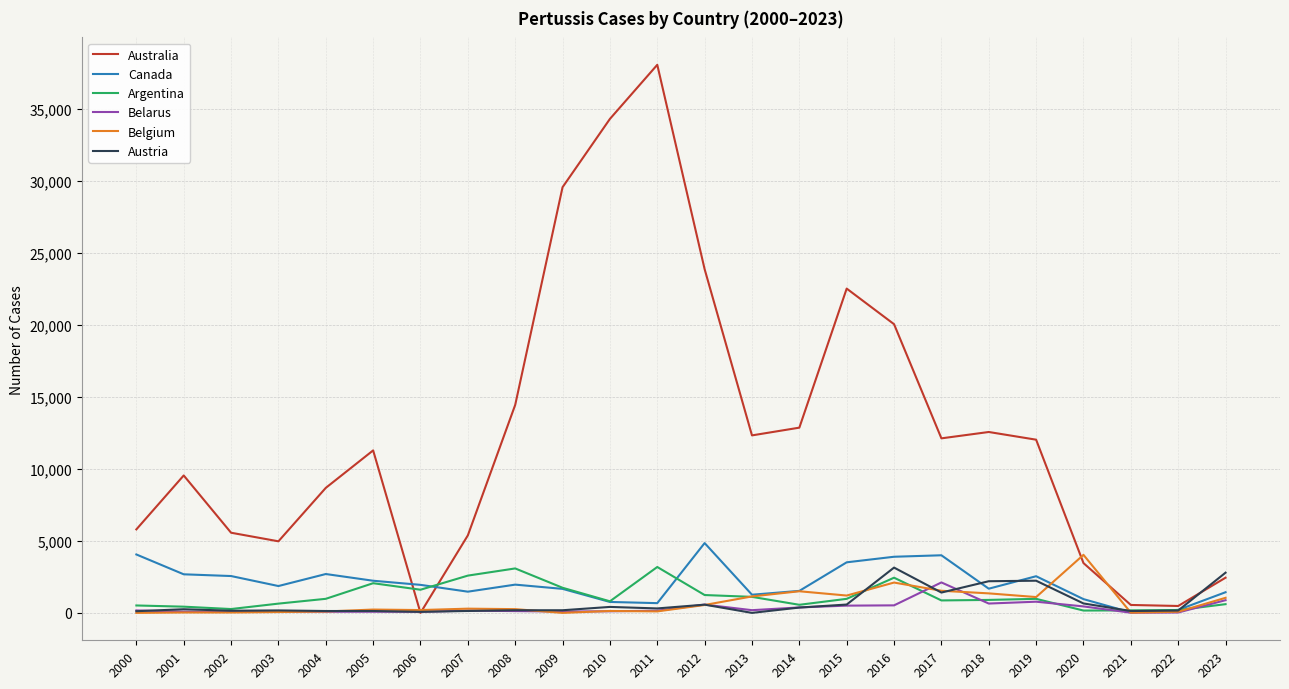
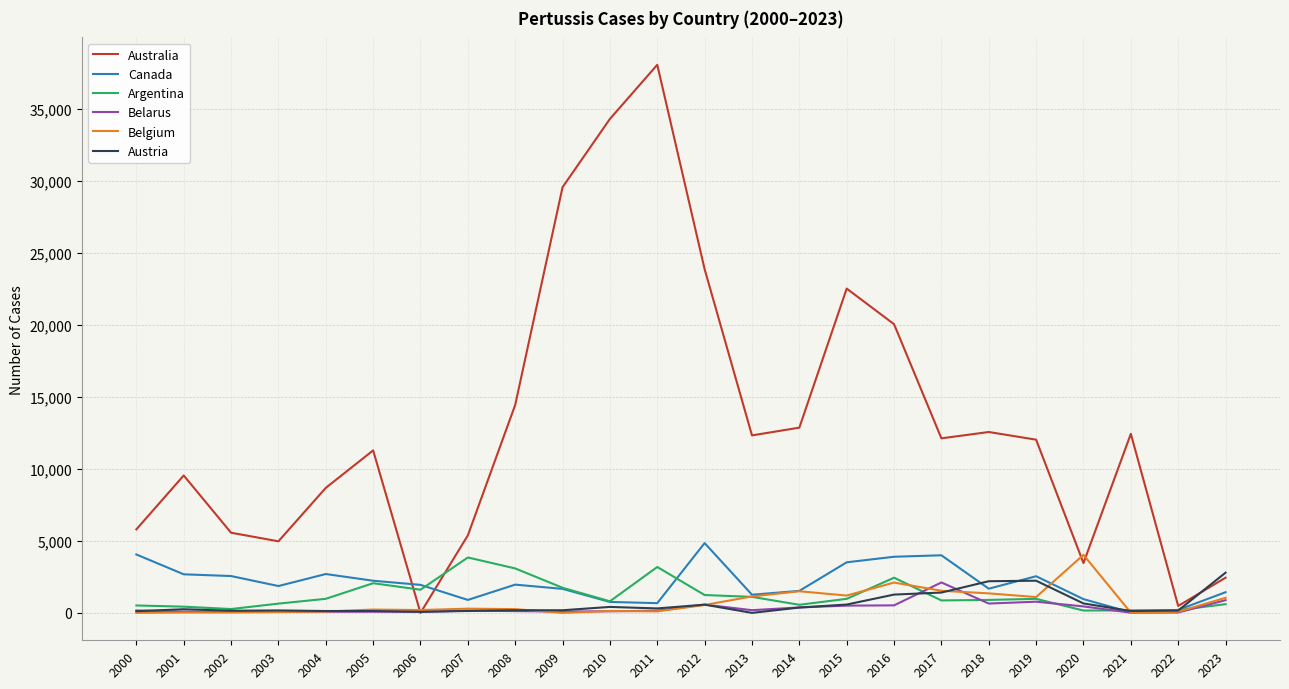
  {
    "Australia": {
      "2000": "5,800",
      "2001": "9,500",
      "2002": "5,600",
      "2003": "5,000",
      "2004": "8,700",
      "2005": "11,300",
      "2007": "5,400",
      "2008": "14,400",
      "2009": "29,500",
      "2010": "34,300",
      "2011": "38,000",
      "2012": "23,900",
      "2013": "12,300",
      "2014": "12,900",
      "2015": "22,500",
      "2016": "20,000",
      "2017": "12,100",
      "2018": "12,600",
      "2019": "12,000",
      "2020": "3,500",
-     "2021": "600",
+     "2021": "12,400",
      "2022": "500",
      "2023": "2,400"
    },
    "Canada": {
      "2000": "4,100",
      "2001": "2,700",
      "2002": "2,600",
      "2003": "1,900",
      "2004": "2,700",
      "2006": "1,900",
-     "2007": "1,500",
+     "2007": "900",
      "2008": "2,000",
      "2011": "700",
      "2012": "4,800",
      "2015": "3,500",
      "2016": "3,900",
      "2017": "4,000",
      "2018": "1,700",
      "2019": "2,500",
      "2020": "1,000",
      "2023": "1,400"
    },
    "Argentina": {
      "2000": "500",
      "2003": "600",
      "2004": "1,000",
      "2006": "1,600",
-     "2007": "2,600",
+     "2007": "3,800",
      "2008": "3,100",
      "2011": "3,200",
      "2012": "1,200",
      "2014": "600",
      "2015": "1,000",
      "2016": "2,400",
      "2017": "900",
      "2018": "900",
      "2020": "200",
      "2023": "600"
    },
    "Belarus": {
      "2013": "200",
      "2016": "500",
      "2017": "2,100",
      "2018": "600",
      "2019": "800",
      "2020": "400"
    },
    "Belgium": {
      "2015": "1,200",
      "2016": "2,100",
      "2018": "1,400",
      "2020": "4,000"
    },
    "Austria": {
      "2010": "400",
      "2013": "0",
-     "2016": "3,100",
+     "2016": "1,300",
      "2018": "2,200",
      "2019": "2,200",
      "2020": "700",
      "2023": "2,800"
    }
  }
